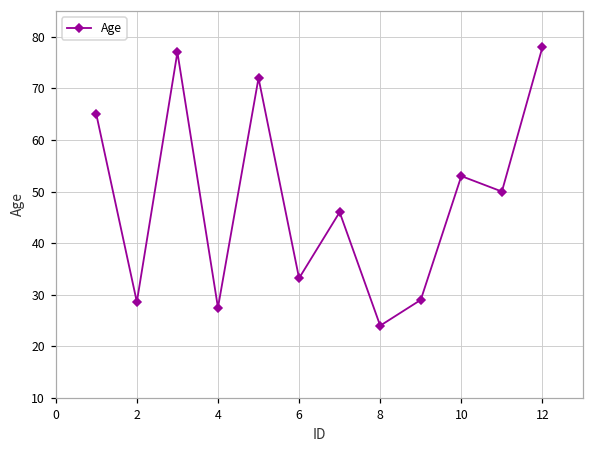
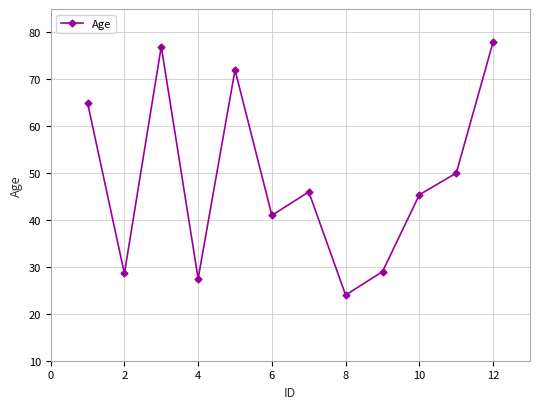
  {
    "2": 29,
    "4": 28,
-   "6": 33,
+   "6": 41,
    "8": 24,
-   "10": 53,
+   "10": 45,
    "12": 78
  }
